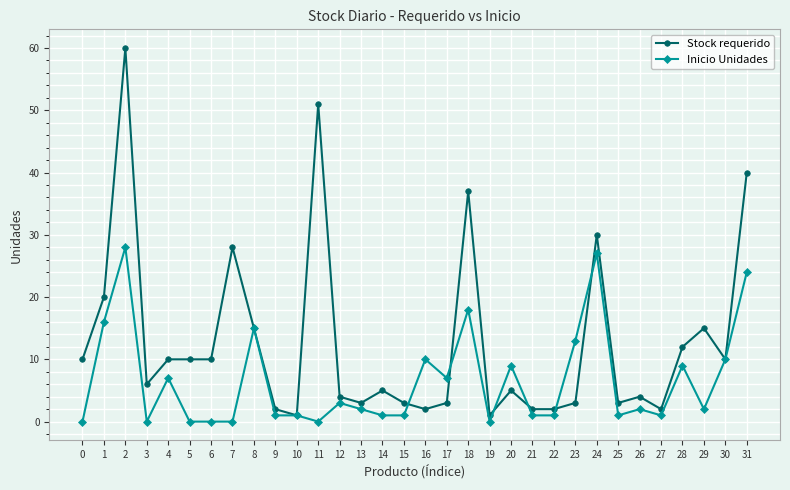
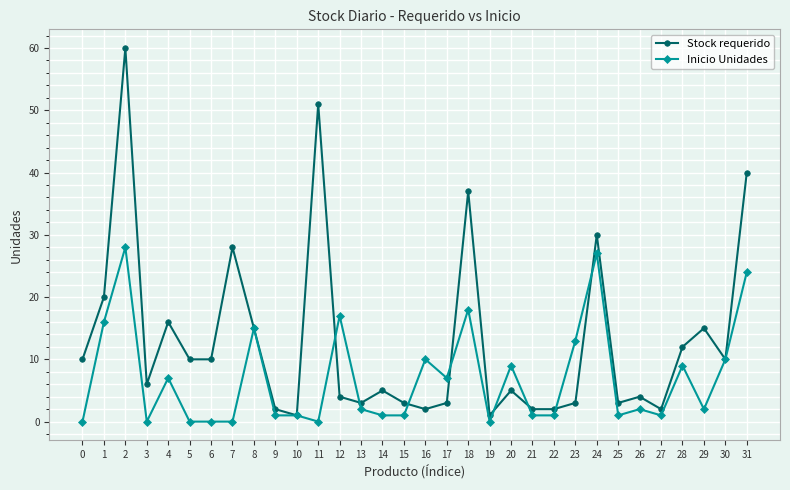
  {
    "Stock requerido": {
      "0": 10,
      "1": 20,
      "2": 60,
      "3": 6,
-     "4": 10,
+     "4": 16,
      "5": 10,
      "6": 10,
      "7": 28,
      "9": 2,
      "11": 51,
      "12": 4,
      "13": 3,
      "14": 5,
      "15": 3,
      "16": 2,
      "17": 3,
      "18": 37,
      "19": 1,
      "20": 5,
      "21": 2,
      "22": 2,
      "23": 3,
      "24": 30,
      "25": 3,
      "26": 4,
      "27": 2,
      "28": 12,
      "29": 15,
      "31": 40
    },
    "Inicio Unidades": {
      "0": 0,
      "1": 16,
      "2": 28,
      "3": 0,
      "4": 7,
      "5": 0,
      "6": 0,
      "7": 0,
      "9": 1,
      "11": 0,
-     "12": 3,
+     "12": 17,
      "13": 2,
      "14": 1,
      "15": 1,
      "16": 10,
      "17": 7,
      "18": 18,
      "19": 0,
      "20": 9,
      "21": 1,
      "22": 1,
      "23": 13,
      "24": 27,
      "25": 1,
      "26": 2,
      "27": 1,
      "28": 9,
      "29": 2,
      "31": 24
    }
  }
